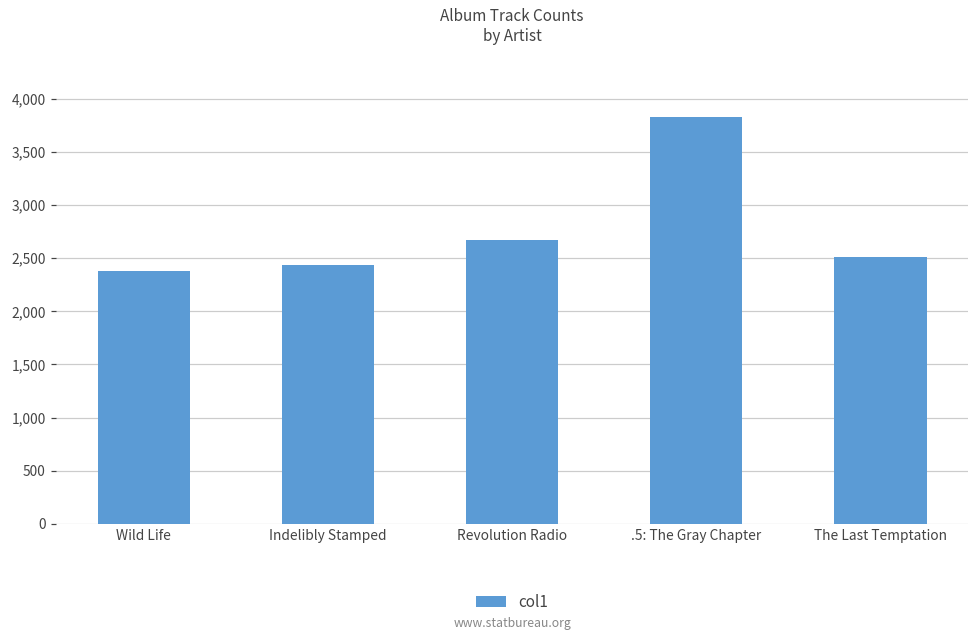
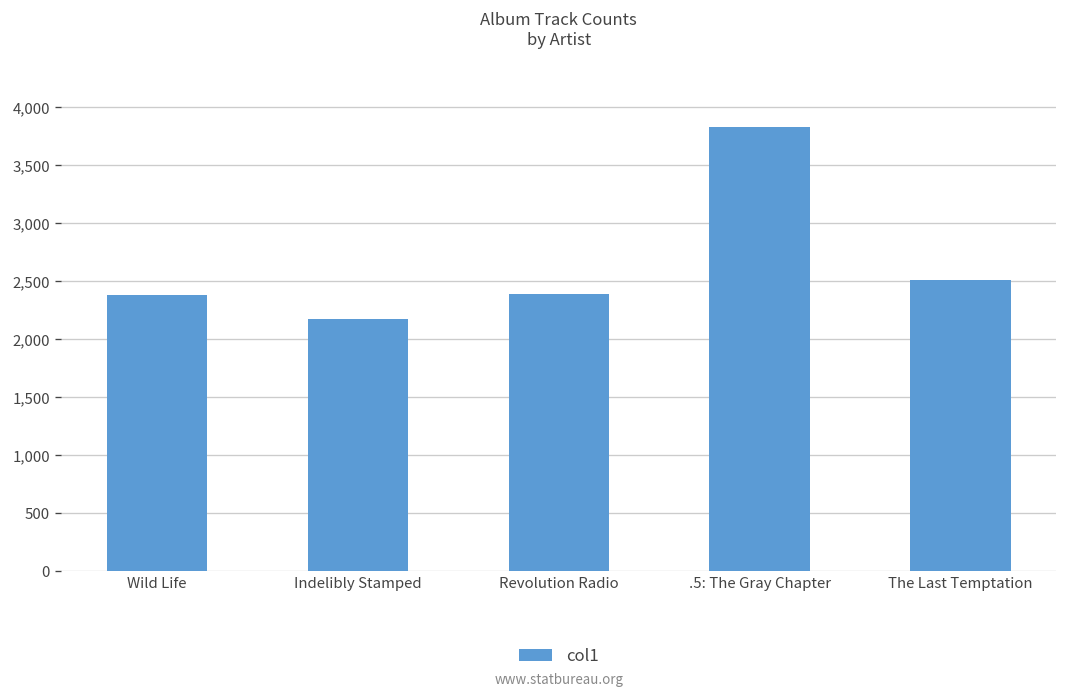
  {
    "Wild Life": "2,400",
-   "Indelibly Stamped": "2,400",
-   "Revolution Radio": "2,700",
+   "Indelibly Stamped": "2,200",
+   "Revolution Radio": "2,400",
    ".5: The Gray Chapter": "3,800",
    "The Last Temptation": "2,500"
  }
